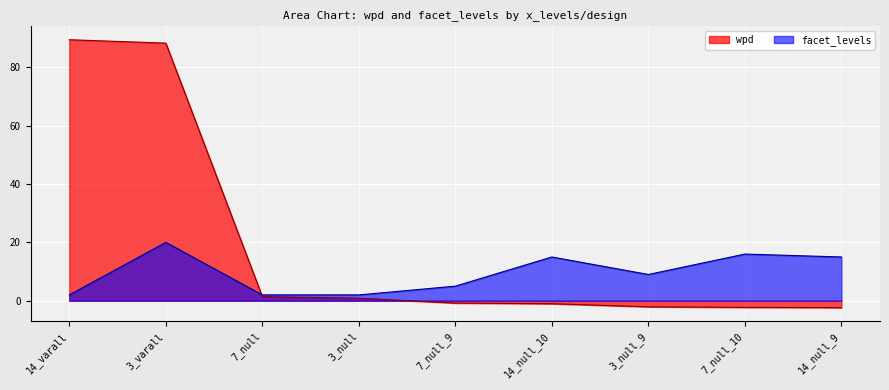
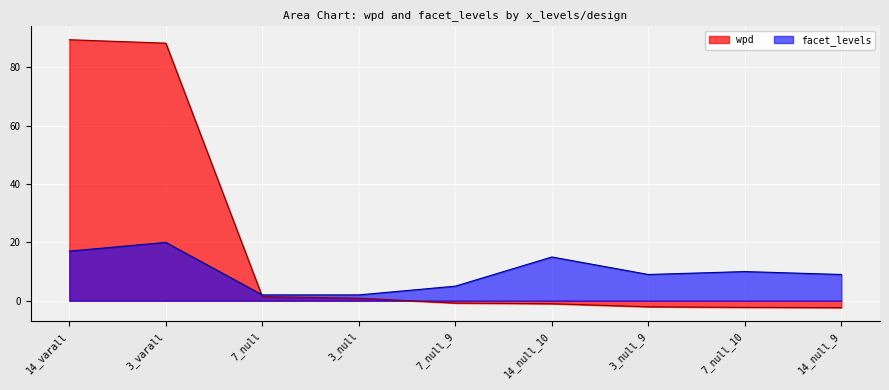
  {
    "facet_levels": {
-     "14_varall": 2,
+     "14_varall": 17,
      "3_varall": 20,
      "3_null": 2,
      "7_null_9": 5,
      "14_null_10": 15,
      "3_null_9": 9,
-     "7_null_10": 16,
-     "14_null_9": 15
+     "7_null_10": 10,
+     "14_null_9": 9
    }
  }
